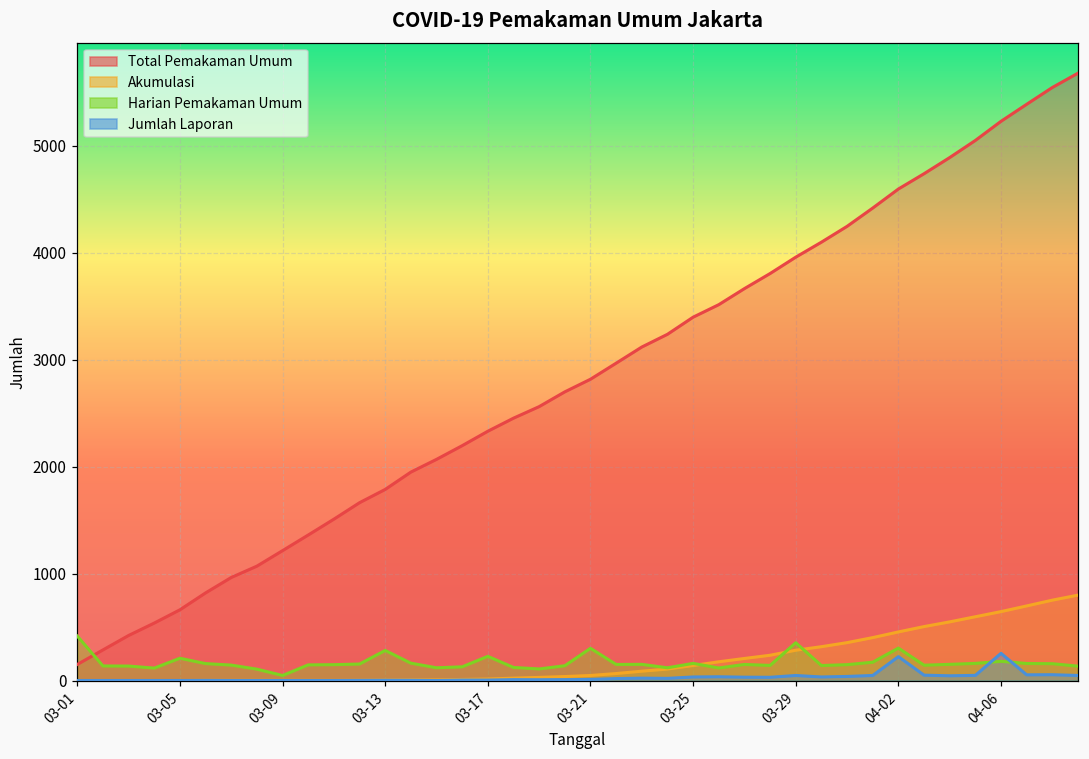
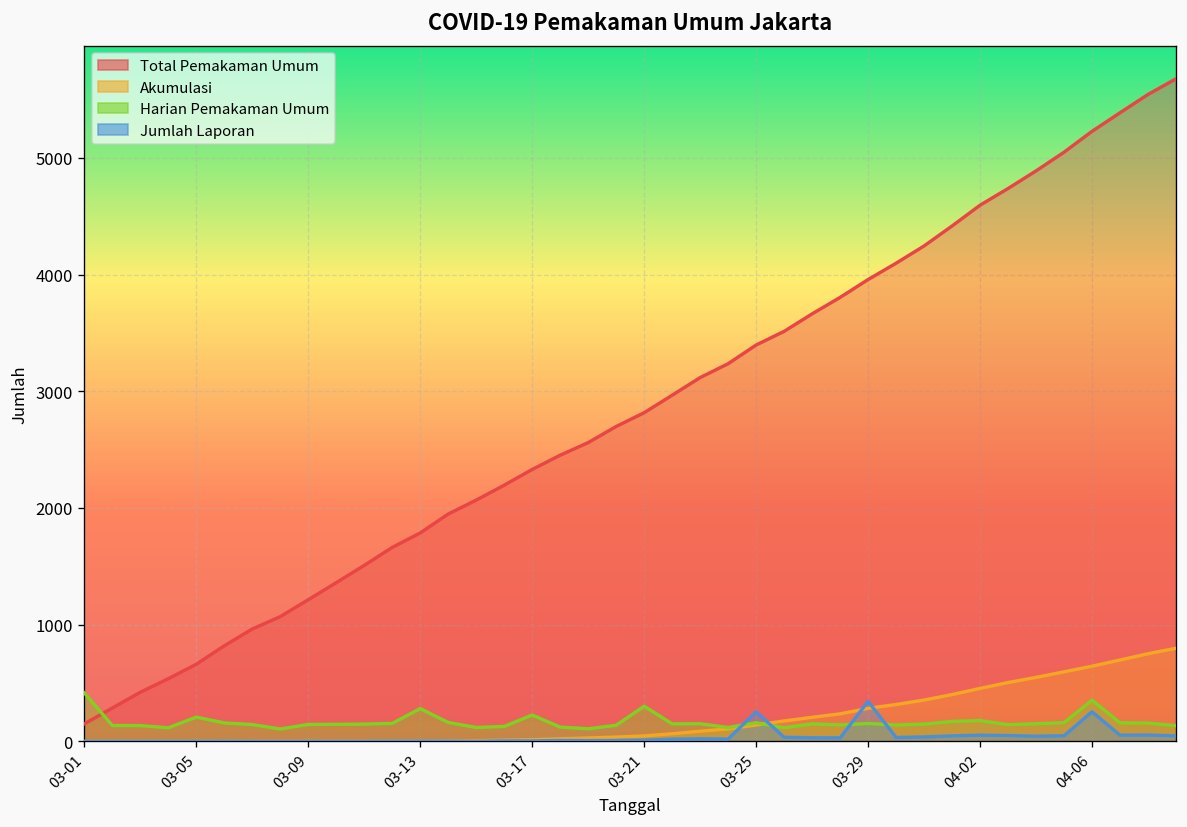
  {
    "Harian Pemakaman Umum": {
      "03-01": 400,
      "03-05": 200,
-     "03-09": 0,
+     "03-09": 100,
      "03-13": 300,
      "03-17": 200,
      "03-21": 300,
-     "03-29": 400,
-     "04-02": 300,
-     "04-06": 200
+     "03-29": 200,
+     "04-02": 200,
+     "04-06": 400
    },
    "Jumlah Laporan": {
      "03-21": 0,
-     "03-25": 0,
-     "03-29": 0,
-     "04-02": 200,
+     "03-25": 300,
+     "03-29": 300,
+     "04-02": 100,
      "04-06": 300
    }
  }
